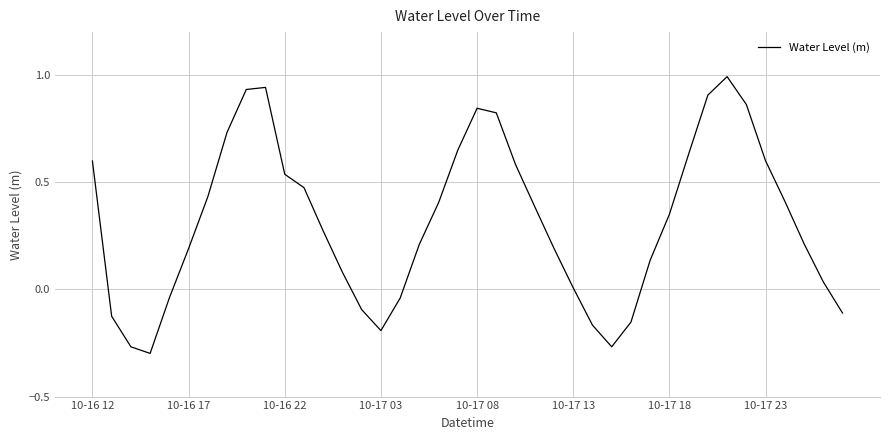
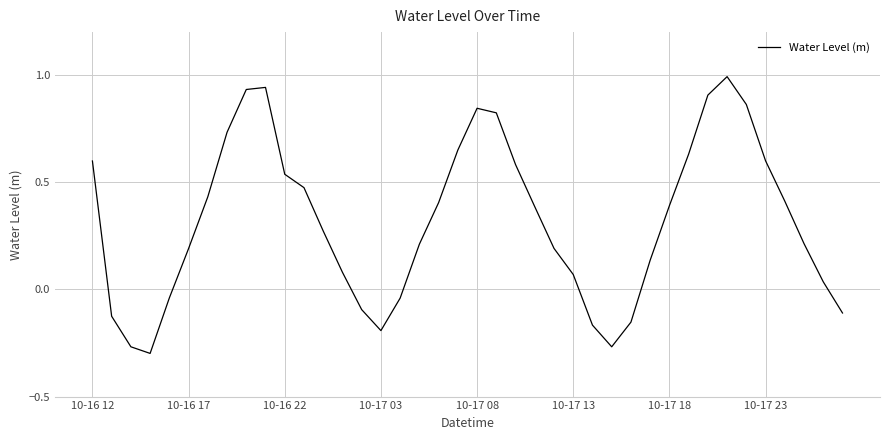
  {
    "10-16 12": 0.60,
    "10-16 17": 0.19,
    "10-16 22": 0.54,
    "10-17 03": -0.19,
    "10-17 08": 0.84,
-   "10-17 13": 0.01,
-   "10-17 18": 0.35,
+   "10-17 13": 0.07,
+   "10-17 18": 0.39,
    "10-17 23": 0.60
  }
